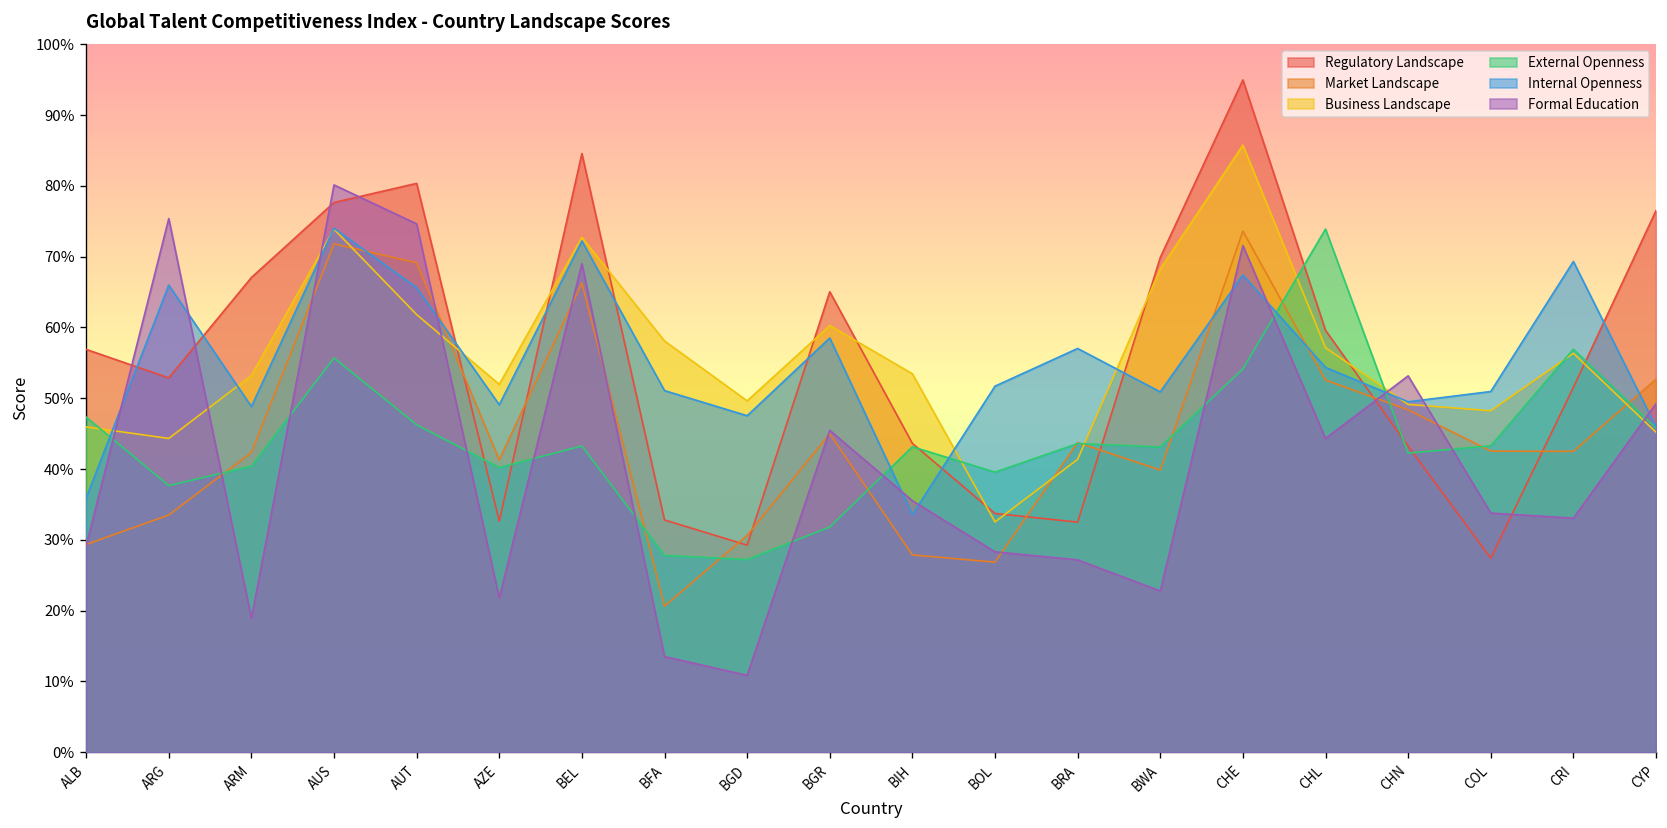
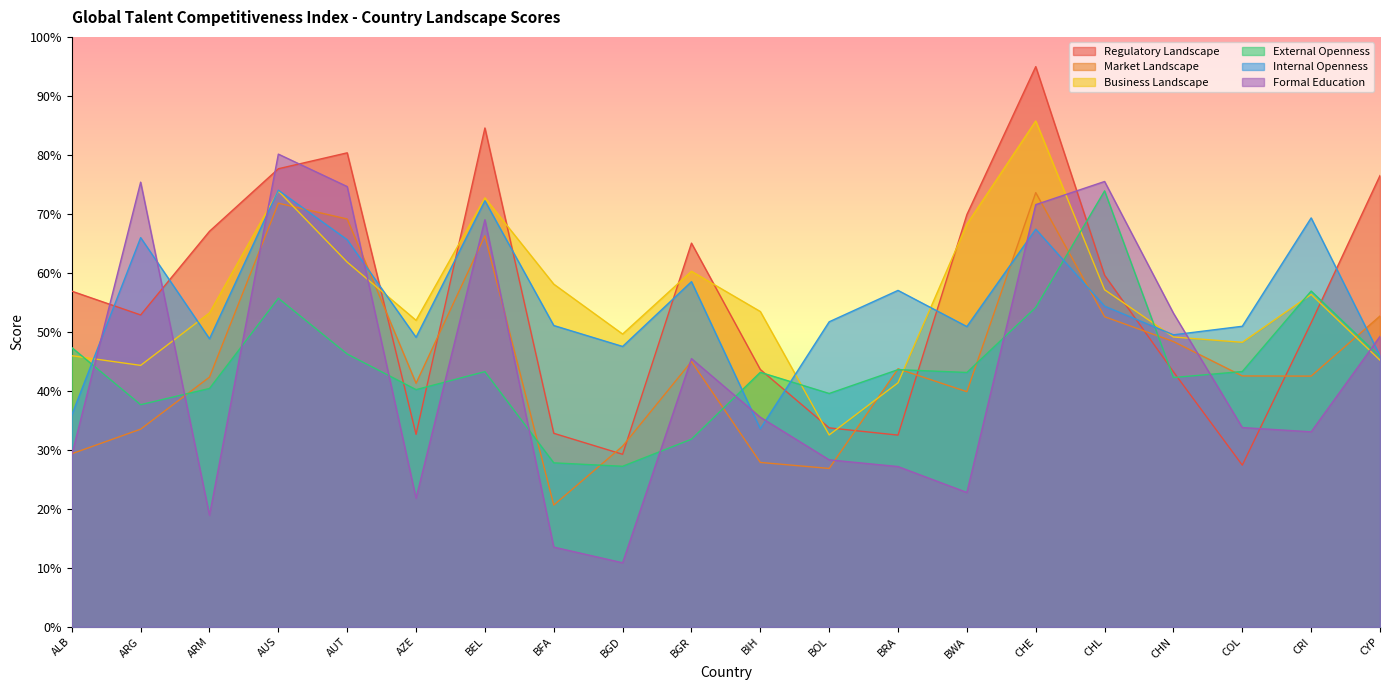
  {
    "Business Landscape": {
      "ALB": "46%",
      "ARG": "44%",
      "ARM": "53%",
      "AUT": "62%",
      "AZE": "52%",
      "BEL": "73%",
      "BFA": "58%",
      "BGD": "50%",
      "BGR": "60%",
      "BIH": "53%",
      "BOL": "33%",
      "BRA": "41%",
      "BWA": "68%",
      "CHE": "86%",
      "CHL": "57%",
      "COL": "48%",
      "CRI": "56%",
      "CYP": "45%"
    },
    "External Openness": {
      "ALB": "47%",
      "ARG": "38%",
      "ARM": "40%",
      "AUS": "56%",
      "AUT": "46%",
      "AZE": "40%",
      "BEL": "43%",
      "BFA": "28%",
      "BGD": "27%",
      "BGR": "32%",
      "BIH": "43%",
      "BOL": "40%",
      "BWA": "43%",
      "CHE": "54%",
      "CHL": "74%",
      "CHN": "42%",
      "COL": "43%",
      "CRI": "57%"
    },
    "Internal Openness": {
      "ALB": "36%",
      "ARG": "66%",
      "ARM": "49%",
      "AUT": "66%",
      "AZE": "49%",
      "BEL": "72%",
      "BFA": "51%",
      "BGD": "48%",
      "BGR": "59%",
      "BIH": "34%",
      "BOL": "52%",
      "BRA": "57%",
      "BWA": "51%",
      "CHE": "67%",
      "CHL": "54%",
      "COL": "51%",
      "CRI": "69%"
    },
    "Formal Education": {
      "ARG": "75%",
      "ARM": "19%",
      "AUS": "80%",
      "AUT": "75%",
      "AZE": "22%",
      "BEL": "69%",
      "BFA": "14%",
      "BGD": "11%",
      "BGR": "45%",
      "BIH": "36%",
      "BOL": "28%",
      "BRA": "27%",
      "BWA": "23%",
      "CHE": "72%",
-     "CHL": "44%",
+     "CHL": "75%",
      "CHN": "53%",
      "COL": "34%",
      "CRI": "33%",
      "CYP": "49%"
    }
  }
